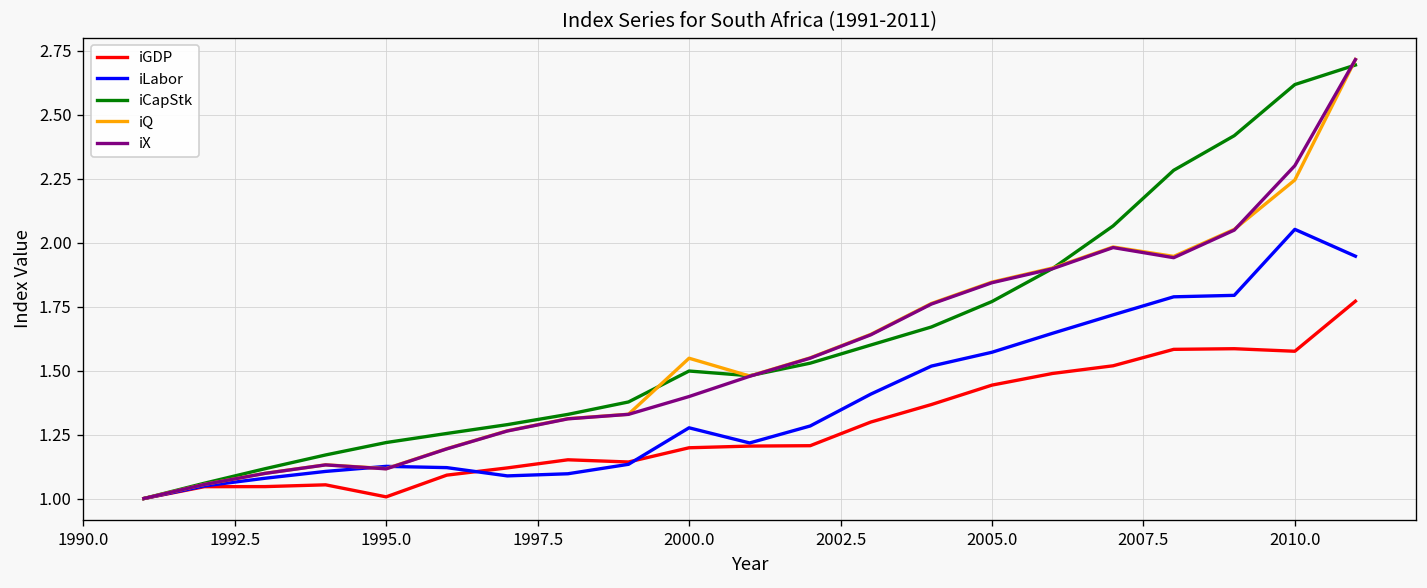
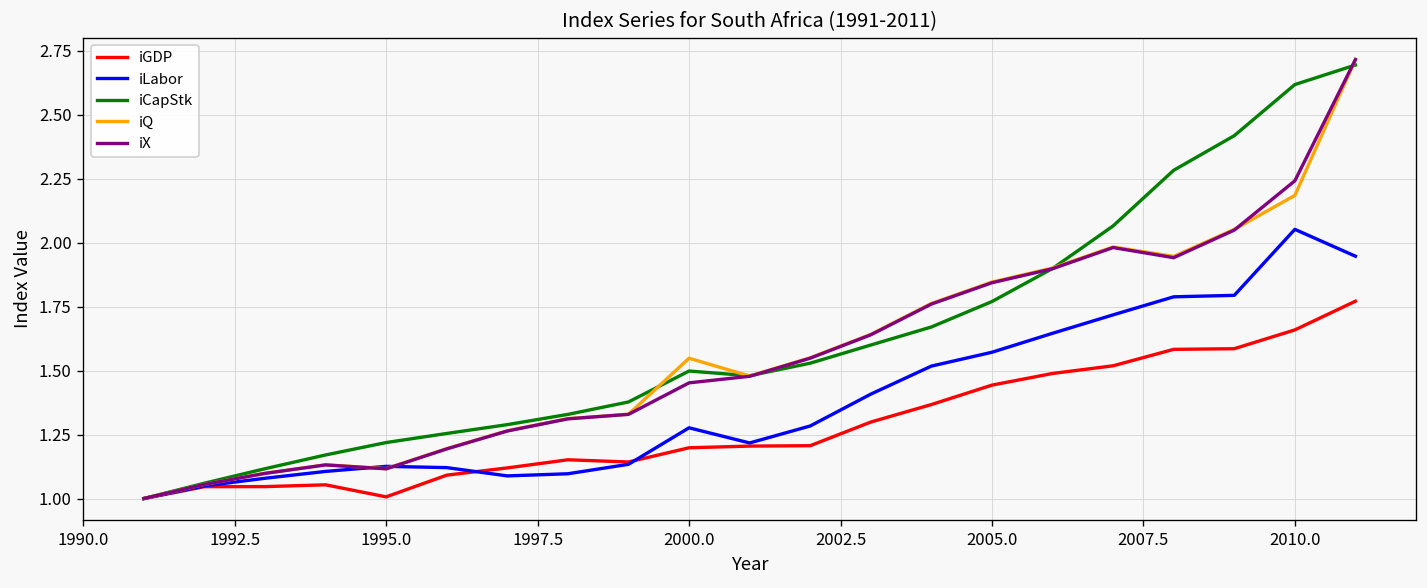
  {
    "iGDP": {
      "1995.0": 1.01,
      "2000.0": 1.20,
      "2005.0": 1.44,
-     "2010.0": 1.58
+     "2010.0": 1.66
    },
    "iLabor": {
      "2000.0": 1.28,
      "2005.0": 1.57,
      "2010.0": 2.05
    },
    "iCapStk": {
      "1995.0": 1.22,
      "2000.0": 1.50,
      "2005.0": 1.77,
      "2010.0": 2.62
    },
    "iQ": {
      "2000.0": 1.55,
-     "2010.0": 2.25
+     "2010.0": 2.18
    },
    "iX": {
-     "2000.0": 1.40,
-     "2010.0": 2.30
+     "2000.0": 1.45,
+     "2010.0": 2.24
    }
  }
